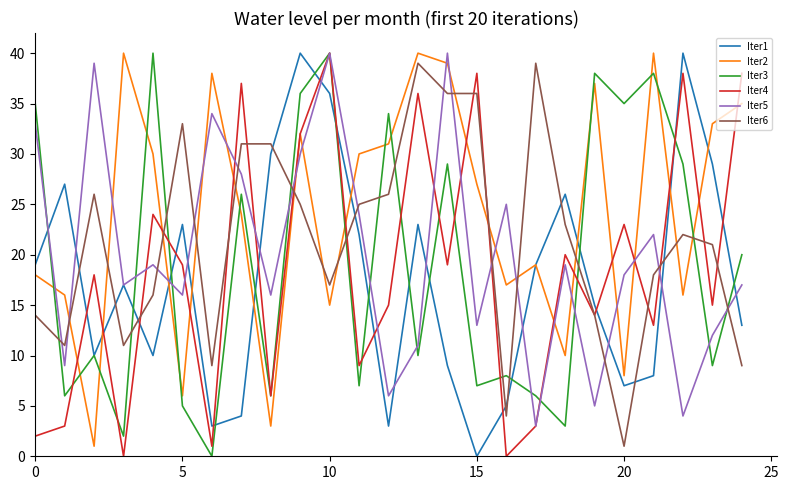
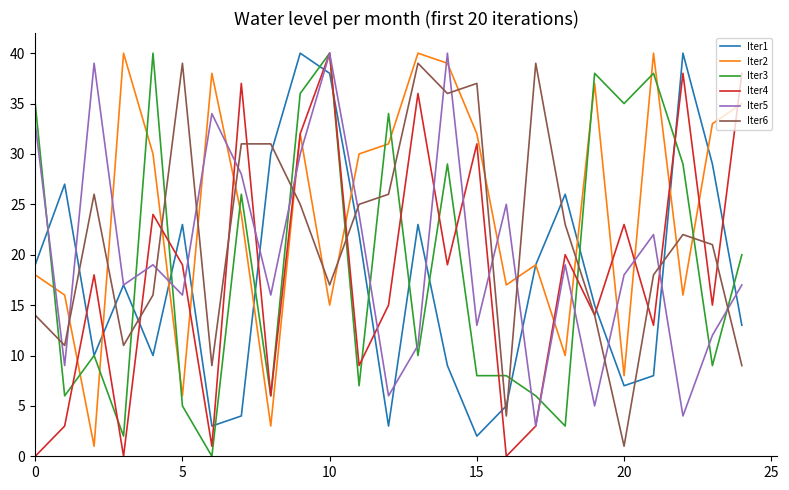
  {
    "Iter1": {
      "0": 19,
      "5": 23,
-     "10": 36,
-     "15": 0,
+     "10": 38,
+     "15": 2,
      "20": 7
    },
    "Iter2": {
      "0": 18,
      "5": 6,
      "10": 15,
-     "15": 27,
+     "15": 32,
      "20": 8
    },
    "Iter3": {
      "0": 35,
      "5": 5,
-     "15": 7,
+     "15": 8,
      "20": 35
    },
    "Iter4": {
-     "0": 2,
+     "0": 0,
      "5": 19,
-     "15": 38,
+     "15": 31,
      "20": 23
    },
    "Iter5": {
      "0": 33,
      "5": 16,
      "15": 13,
      "20": 18
    },
    "Iter6": {
      "0": 14,
-     "5": 33,
+     "5": 39,
      "10": 17,
-     "15": 36,
+     "15": 37,
      "20": 1
    }
  }
